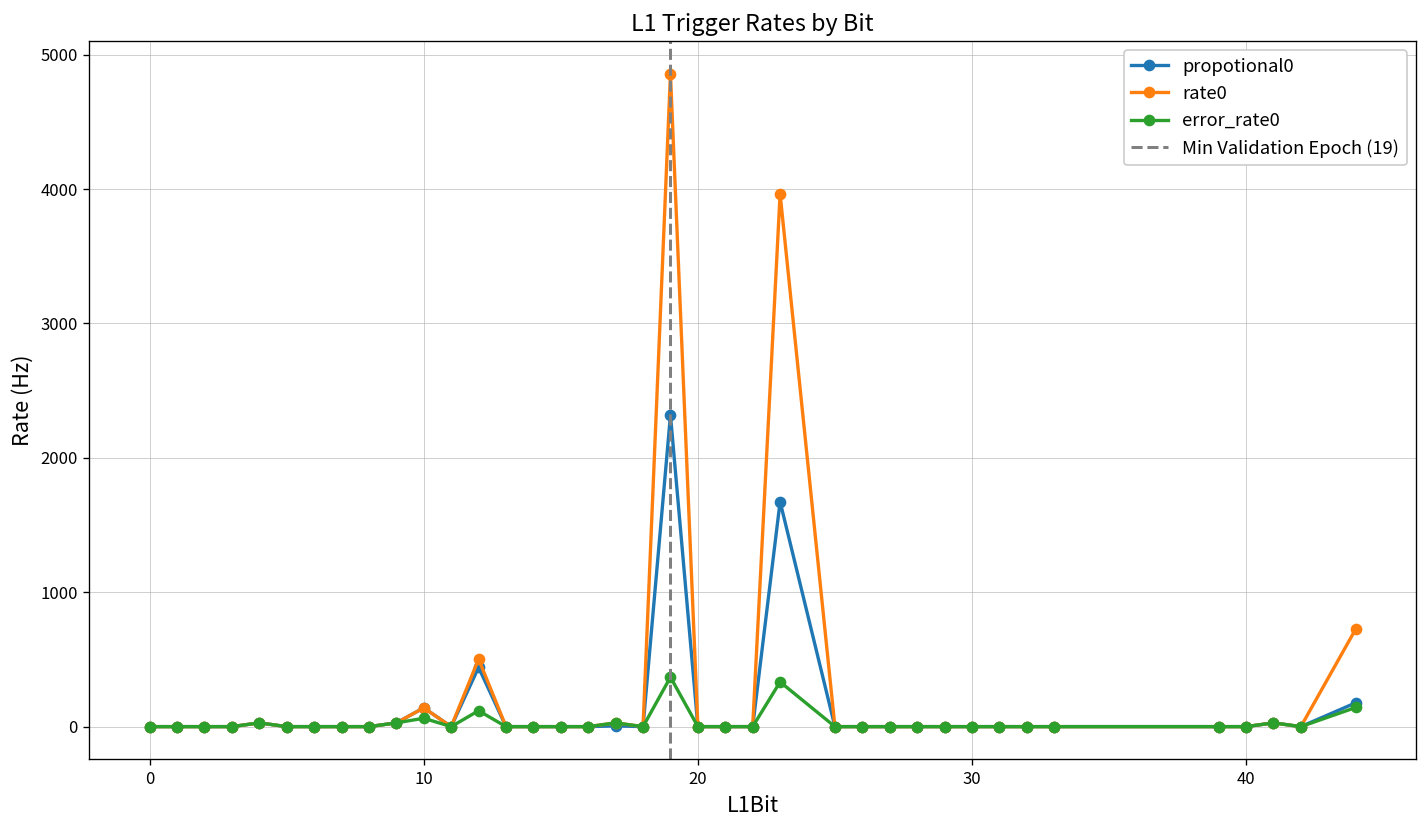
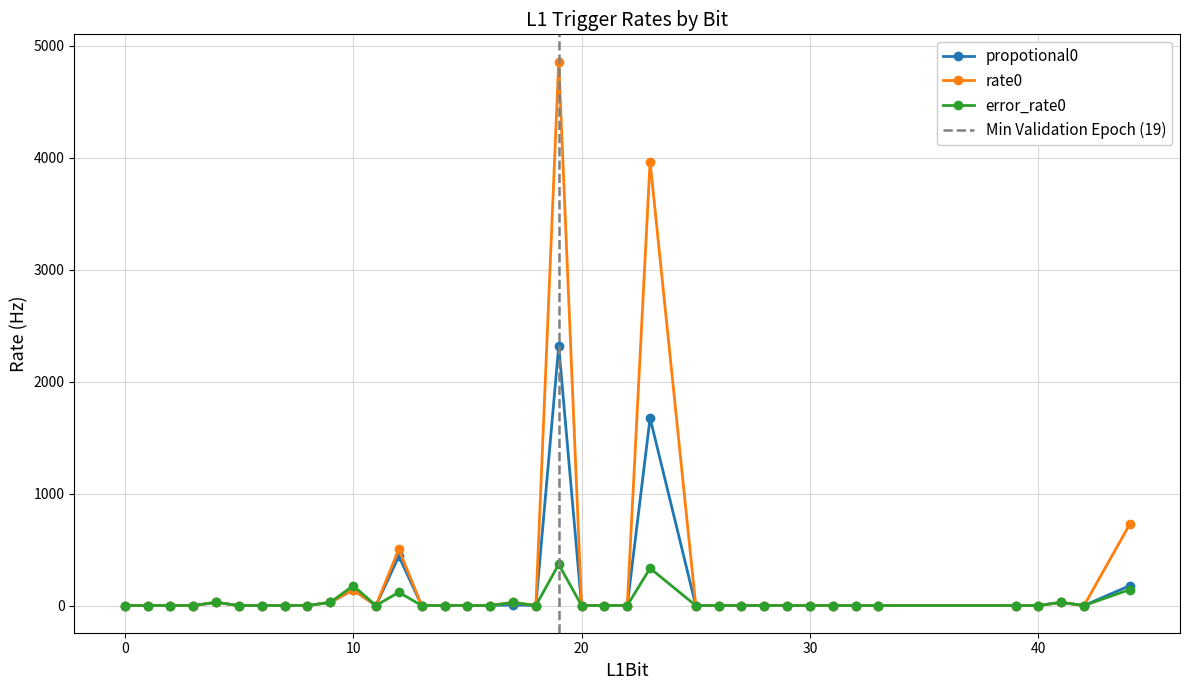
  {
    "error_rate0": {
-     "10": 60
+     "10": 180
    }
  }
